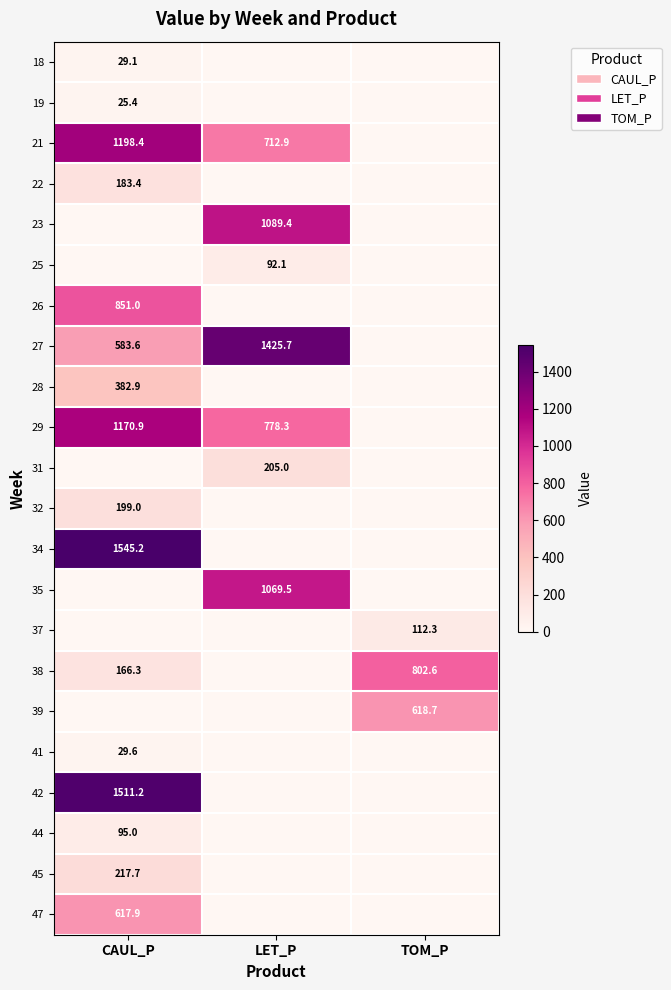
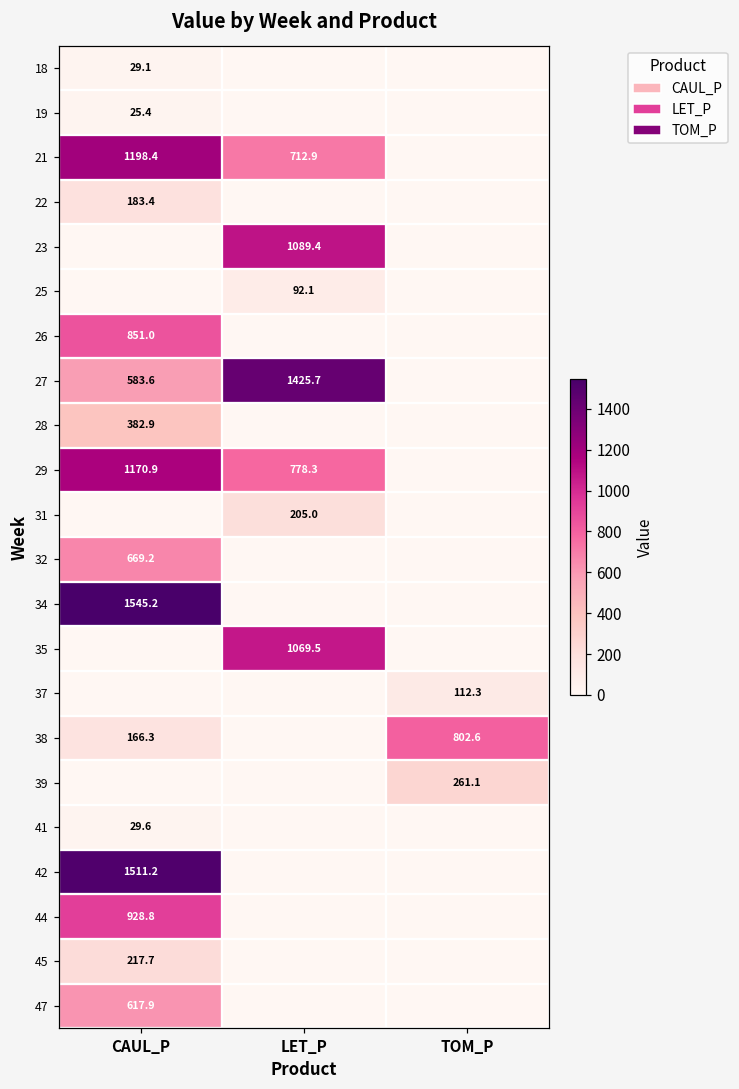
  {
    "18": {
      "CAUL_P": 29.1
    },
    "19": {
      "CAUL_P": 25.4
    },
    "21": {
      "CAUL_P": 1198.4,
      "LET_P": 712.9
    },
    "22": {
      "CAUL_P": 183.4
    },
    "23": {
      "LET_P": 1089.4
    },
    "25": {
      "LET_P": 92.1
    },
    "26": {
      "CAUL_P": 851.0
    },
    "27": {
      "CAUL_P": 583.6,
      "LET_P": 1425.7
    },
    "28": {
      "CAUL_P": 382.9
    },
    "29": {
      "CAUL_P": 1170.9,
      "LET_P": 778.3
    },
    "31": {
      "LET_P": 205.0
    },
    "32": {
-     "CAUL_P": 199.0
+     "CAUL_P": 669.2
    },
    "34": {
      "CAUL_P": 1545.2
    },
    "35": {
      "LET_P": 1069.5
    },
    "37": {
      "TOM_P": 112.3
    },
    "38": {
      "CAUL_P": 166.3,
      "TOM_P": 802.6
    },
    "39": {
-     "TOM_P": 618.7
+     "TOM_P": 261.1
    },
    "41": {
      "CAUL_P": 29.6
    },
    "42": {
      "CAUL_P": 1511.2
    },
    "44": {
-     "CAUL_P": 95.0
+     "CAUL_P": 928.8
    },
    "45": {
      "CAUL_P": 217.7
    },
    "47": {
      "CAUL_P": 617.9
    }
  }
